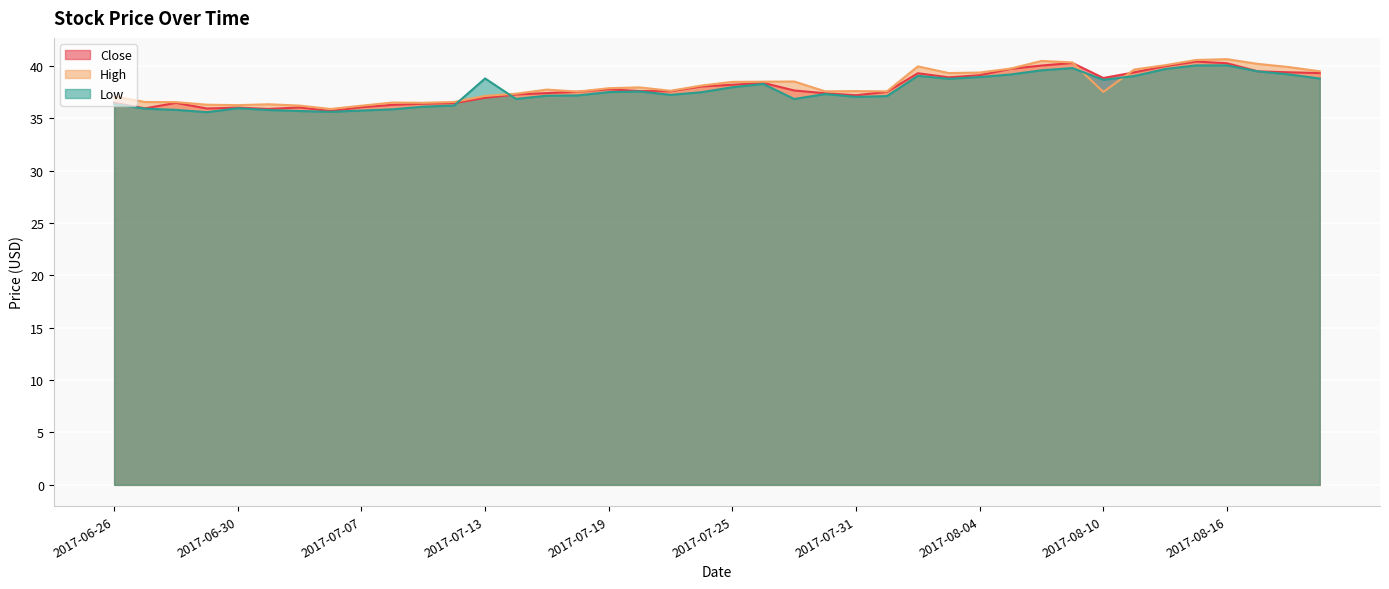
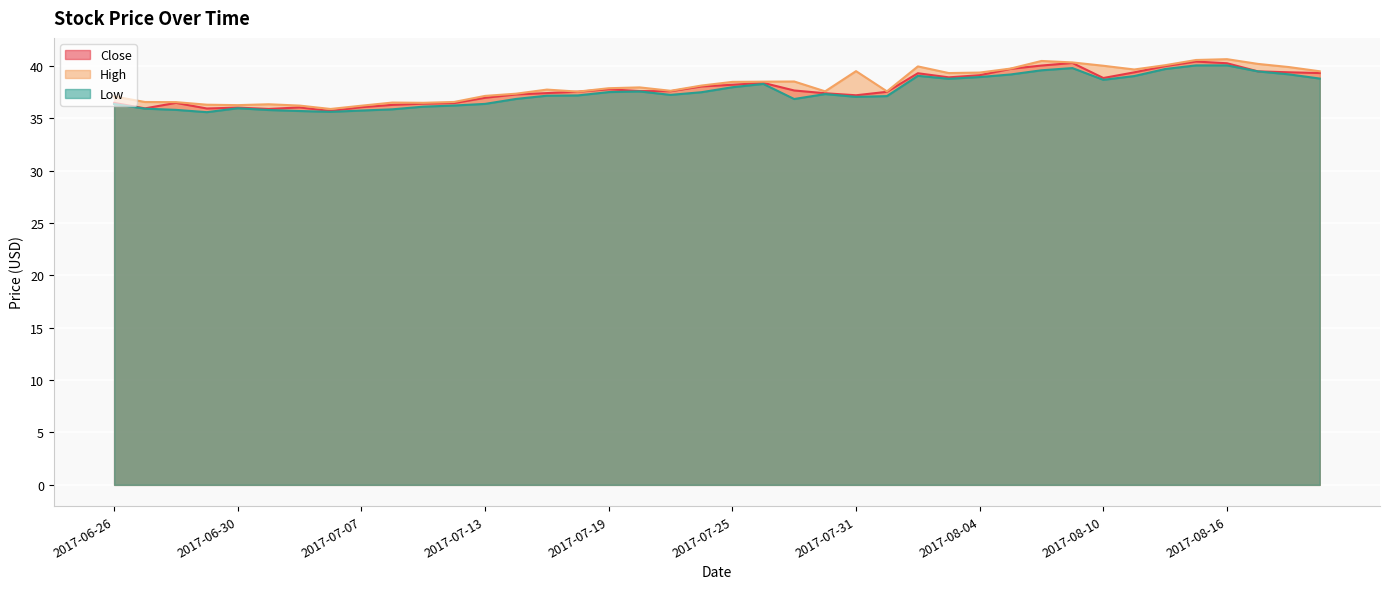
  {
    "High": {
      "2017-07-25": 38.5,
-     "2017-07-31": 37.6,
+     "2017-07-31": 39.5,
      "2017-08-04": 39.4,
-     "2017-08-10": 37.5,
+     "2017-08-10": 40.0,
      "2017-08-16": 40.6
    },
    "Low": {
      "2017-07-07": 35.7,
-     "2017-07-13": 38.8,
+     "2017-07-13": 36.4,
      "2017-07-19": 37.5
    }
  }
